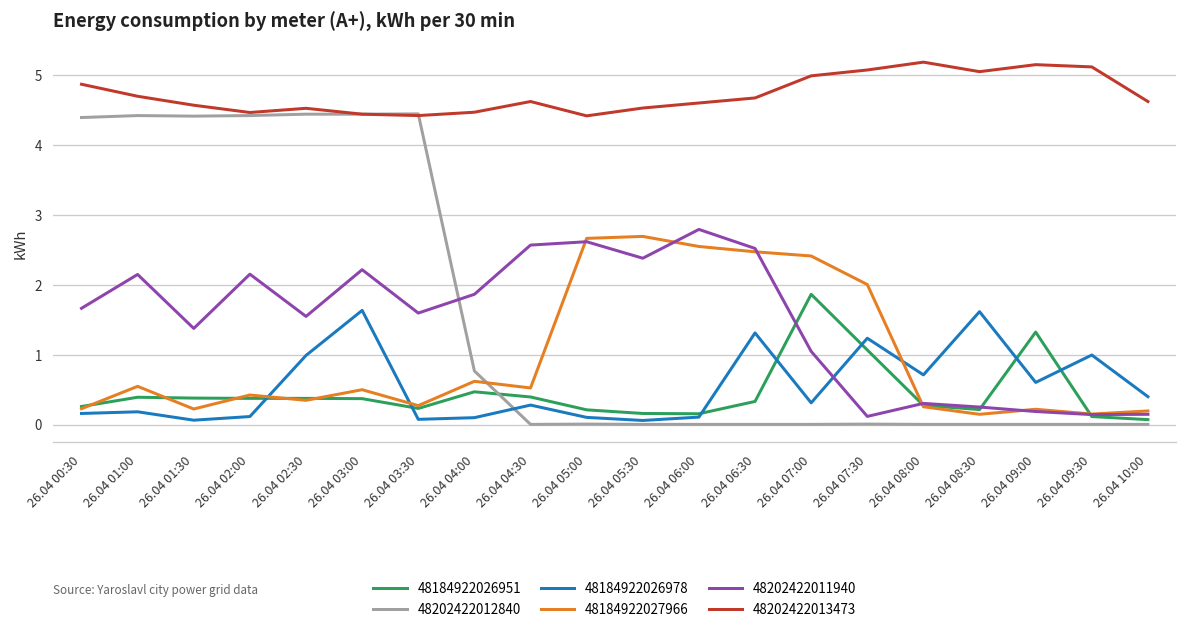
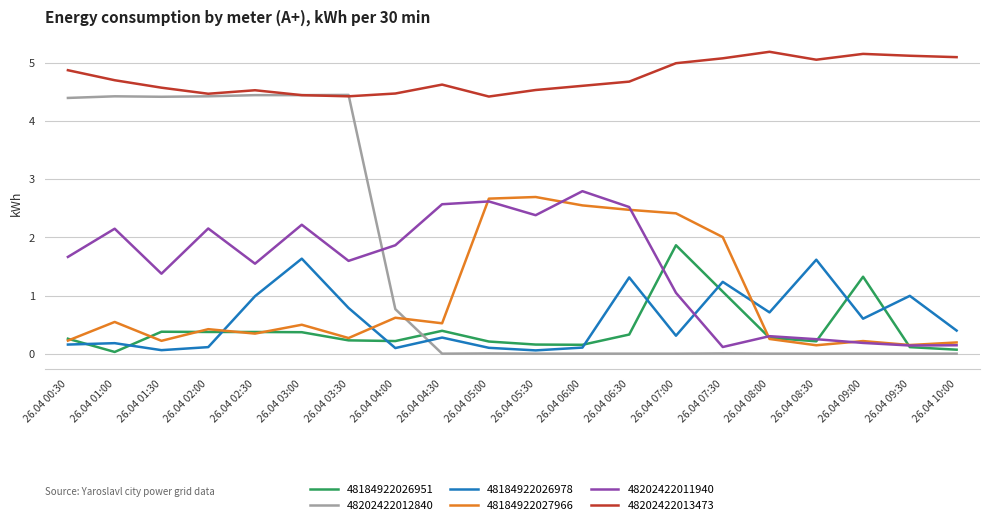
  {
    "48184922026951": {
-     "26.04 01:00": 0.4,
+     "26.04 01:00": 0.0,
      "26.04 01:30": 0.4,
      "26.04 02:00": 0.4,
      "26.04 03:00": 0.4,
-     "26.04 04:00": 0.5,
+     "26.04 04:00": 0.2,
      "26.04 04:30": 0.4,
      "26.04 05:00": 0.2,
      "26.04 05:30": 0.2,
      "26.04 06:00": 0.2,
      "26.04 06:30": 0.3,
      "26.04 07:00": 1.9,
      "26.04 07:30": 1.1,
      "26.04 09:00": 1.3,
      "26.04 10:00": 0.1
    },
    "48202422012840": {
      "26.04 00:30": 4.4,
      "26.04 01:00": 4.4,
      "26.04 01:30": 4.4,
      "26.04 02:00": 4.4,
      "26.04 02:30": 4.4,
      "26.04 04:00": 0.8,
      "26.04 04:30": 0.0,
      "26.04 05:00": 0.0,
      "26.04 05:30": 0.0,
      "26.04 06:00": 0.0,
      "26.04 06:30": 0.0,
      "26.04 07:00": 0.0,
      "26.04 07:30": 0.0,
      "26.04 08:00": 0.0,
      "26.04 08:30": 0.0,
      "26.04 09:00": 0.0,
      "26.04 09:30": 0.0,
      "26.04 10:00": 0.0
    },
    "48184922026978": {
      "26.04 00:30": 0.2,
      "26.04 01:00": 0.2,
      "26.04 01:30": 0.1,
      "26.04 02:00": 0.1,
      "26.04 02:30": 1.0,
      "26.04 03:00": 1.6,
-     "26.04 03:30": 0.1,
+     "26.04 03:30": 0.8,
      "26.04 04:00": 0.1,
      "26.04 04:30": 0.3,
      "26.04 05:00": 0.1,
      "26.04 05:30": 0.1,
      "26.04 06:00": 0.1,
      "26.04 06:30": 1.3,
      "26.04 07:00": 0.3,
      "26.04 07:30": 1.2,
      "26.04 08:00": 0.7,
      "26.04 08:30": 1.6,
      "26.04 09:00": 0.6,
      "26.04 09:30": 1.0,
      "26.04 10:00": 0.4
    },
    "48184922027966": {
      "26.04 01:00": 0.5,
      "26.04 01:30": 0.2,
      "26.04 02:00": 0.4,
      "26.04 03:00": 0.5,
      "26.04 04:00": 0.6,
      "26.04 04:30": 0.5,
      "26.04 05:00": 2.7,
      "26.04 05:30": 2.7,
      "26.04 06:00": 2.5,
      "26.04 06:30": 2.5,
      "26.04 07:00": 2.4,
      "26.04 07:30": 2.0,
      "26.04 08:30": 0.1,
      "26.04 10:00": 0.2
    },
    "48202422011940": {
      "26.04 00:30": 1.7,
      "26.04 01:00": 2.1,
      "26.04 01:30": 1.4,
      "26.04 02:00": 2.2,
      "26.04 02:30": 1.5,
      "26.04 03:00": 2.2,
      "26.04 03:30": 1.6,
      "26.04 04:00": 1.9,
      "26.04 04:30": 2.6,
      "26.04 05:00": 2.6,
      "26.04 05:30": 2.4,
      "26.04 06:00": 2.8,
      "26.04 06:30": 2.5,
      "26.04 07:00": 1.0,
      "26.04 07:30": 0.1,
      "26.04 10:00": 0.1
    },
    "48202422013473": {
      "26.04 00:30": 4.9,
      "26.04 01:00": 4.7,
      "26.04 01:30": 4.6,
      "26.04 02:00": 4.5,
      "26.04 02:30": 4.5,
      "26.04 04:00": 4.5,
      "26.04 04:30": 4.6,
      "26.04 05:00": 4.4,
      "26.04 05:30": 4.5,
      "26.04 06:00": 4.6,
      "26.04 06:30": 4.7,
      "26.04 07:00": 5.0,
      "26.04 07:30": 5.1,
      "26.04 08:00": 5.2,
      "26.04 08:30": 5.0,
      "26.04 09:00": 5.1,
      "26.04 09:30": 5.1,
-     "26.04 10:00": 4.6
+     "26.04 10:00": 5.1
    }
  }
